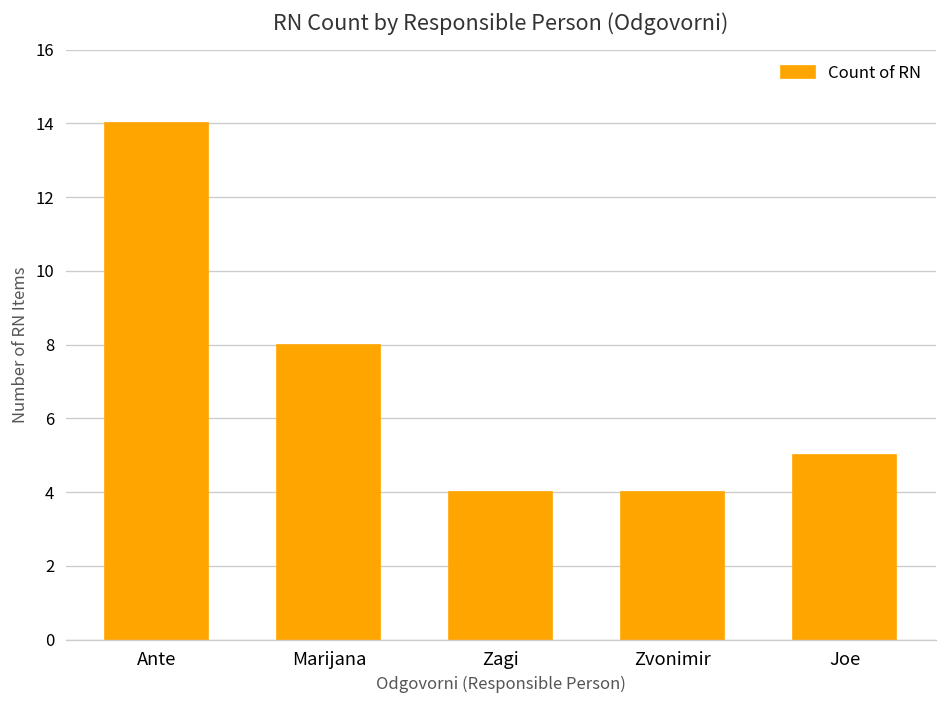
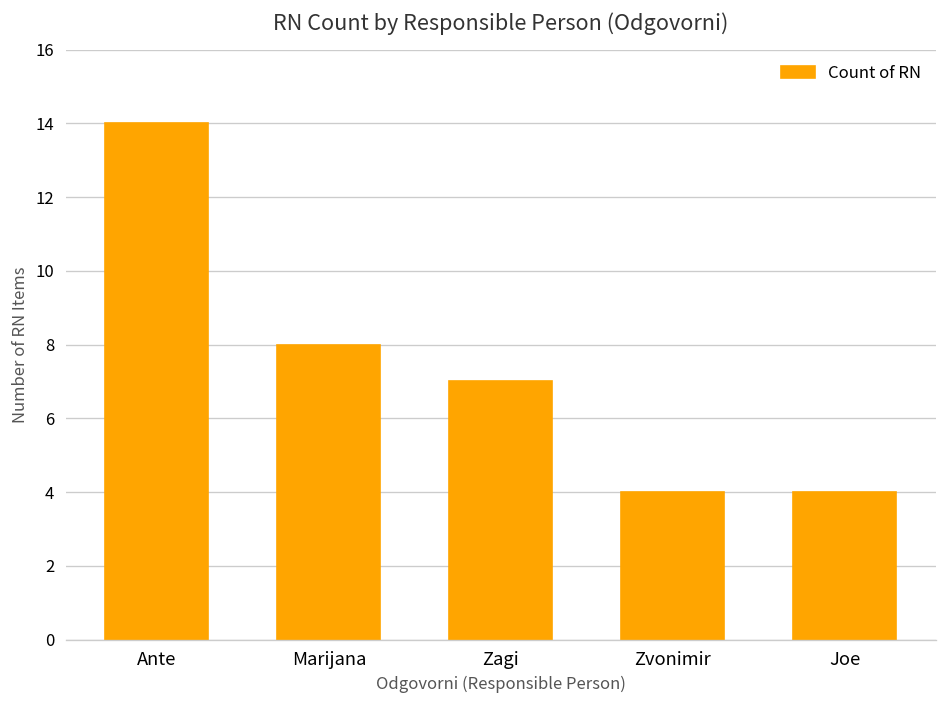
  {
    "Ante": 14,
    "Marijana": 8,
-   "Zagi": 4,
+   "Zagi": 7,
    "Zvonimir": 4,
-   "Joe": 5
+   "Joe": 4
  }
